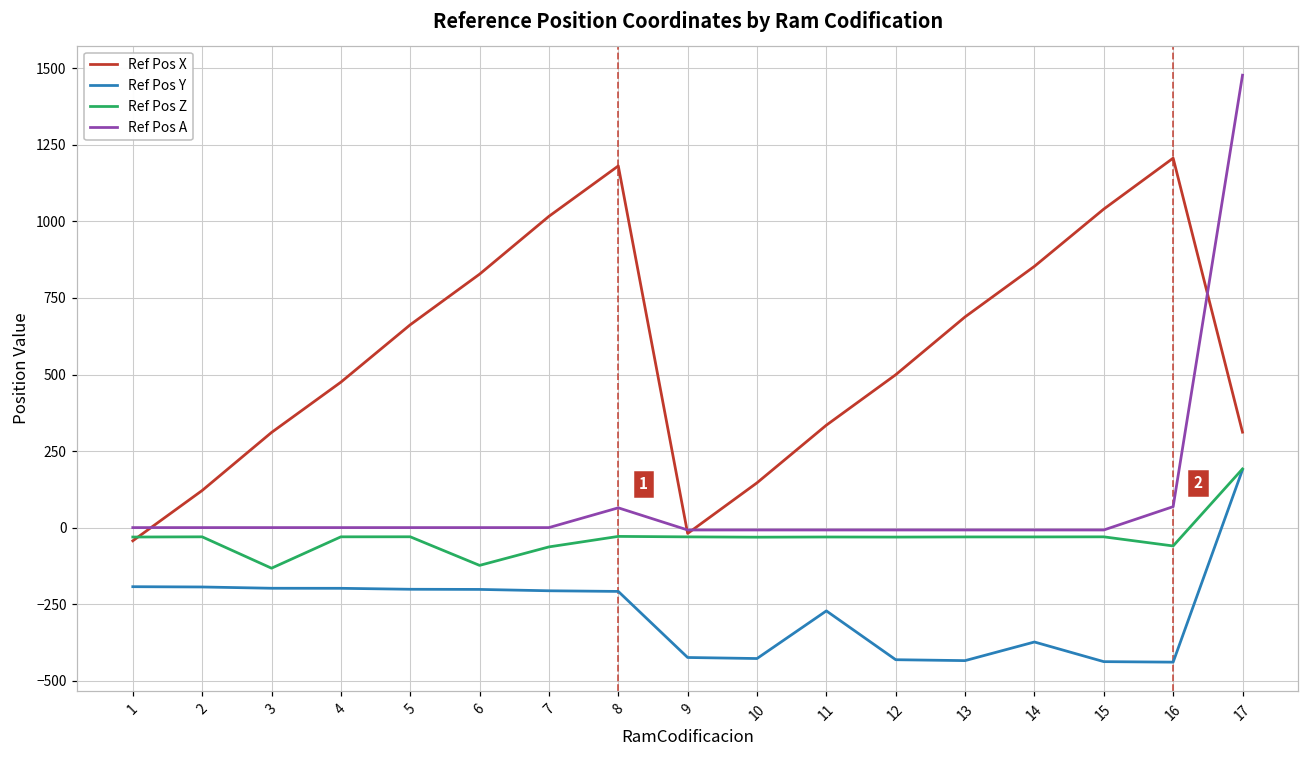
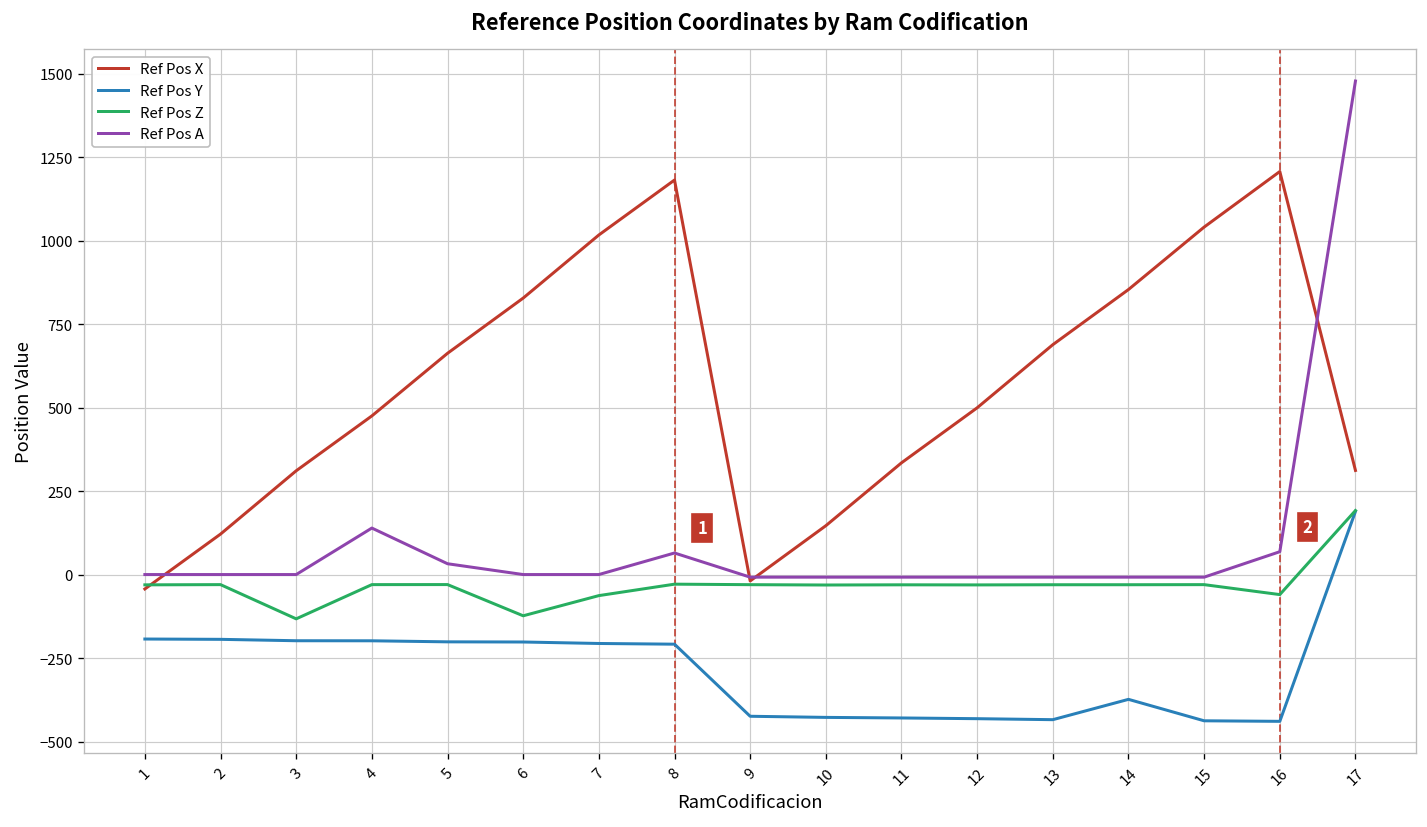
  {
    "Ref Pos X": {
      "1": -40,
      "2": 120,
      "3": 310,
      "4": 470,
      "5": 660,
      "6": 830,
      "7": 1020,
      "8": 1180,
      "9": -20,
      "10": 150,
      "11": 330,
      "12": 500,
      "13": 690,
      "14": 850,
      "15": 1040,
      "16": 1210,
      "17": 310
    },
    "Ref Pos Y": {
      "1": -190,
      "2": -190,
      "3": -200,
      "4": -200,
      "5": -200,
      "6": -200,
      "7": -210,
      "8": -210,
      "9": -420,
      "10": -430,
-     "11": -270,
+     "11": -430,
      "12": -430,
      "13": -430,
      "14": -370,
      "15": -440,
      "16": -440
    },
    "Ref Pos Z": {
      "1": -30,
      "2": -30,
      "3": -130,
      "4": -30,
      "5": -30,
      "6": -120,
      "7": -60,
      "8": -30,
      "9": -30,
      "10": -30,
      "11": -30,
      "12": -30,
      "13": -30,
      "14": -30,
      "15": -30,
      "16": -60
    },
    "Ref Pos A": {
      "1": 0,
      "2": 0,
      "3": 0,
-     "4": 0,
-     "5": 0,
+     "4": 140,
+     "5": 30,
      "6": 0,
      "7": 0,
      "9": -10,
      "10": -10,
      "11": -10,
      "12": -10,
      "13": -10,
      "14": -10,
      "15": -10,
      "17": 1480
    }
  }
